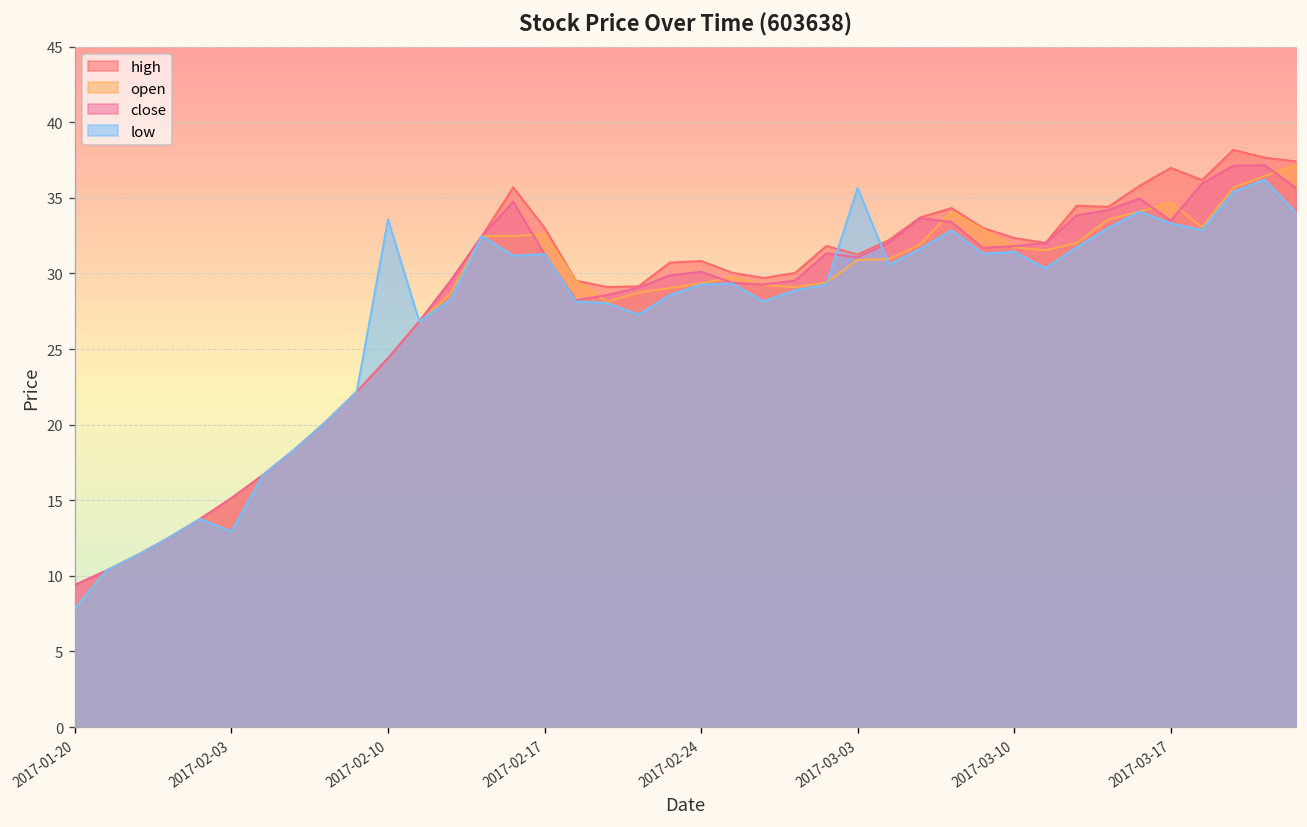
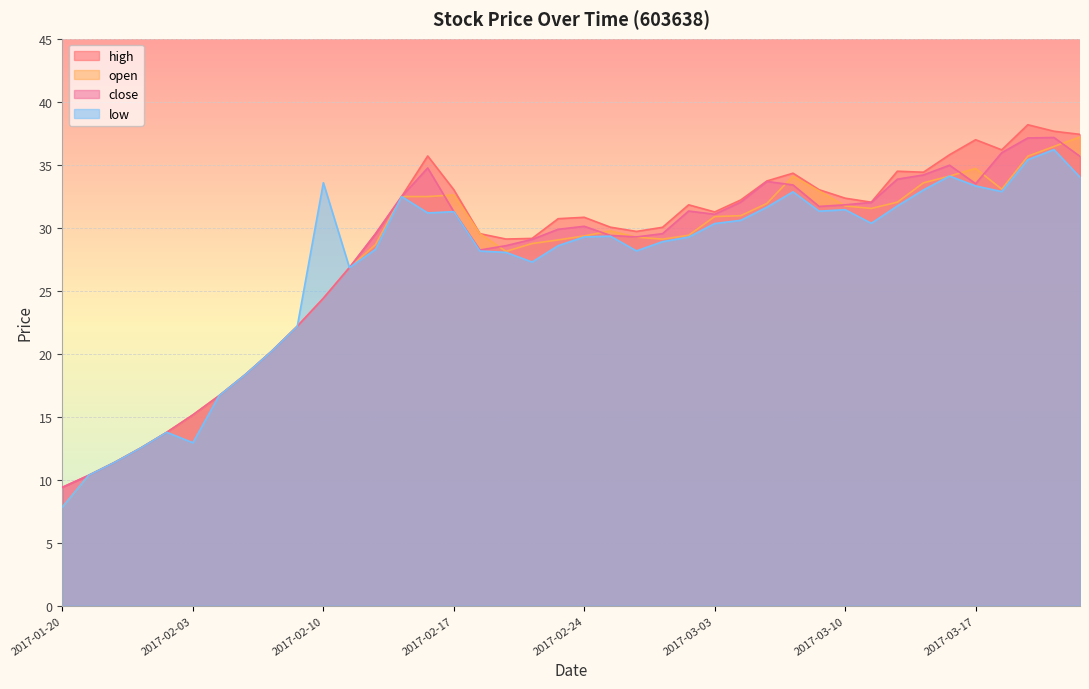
  {
    "low": {
      "2017-02-03": 12.9,
      "2017-02-10": 33.6,
-     "2017-03-03": 35.7,
+     "2017-03-03": 30.3,
      "2017-03-10": 31.4
    }
  }
